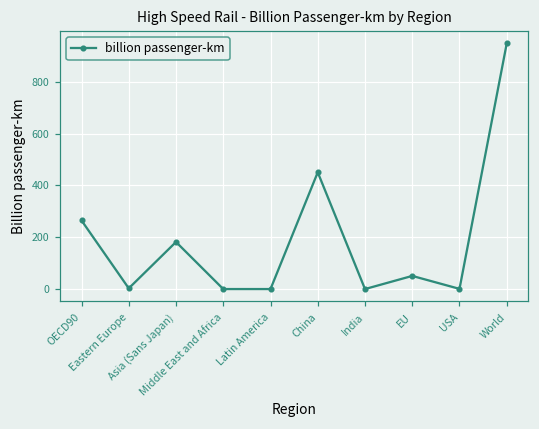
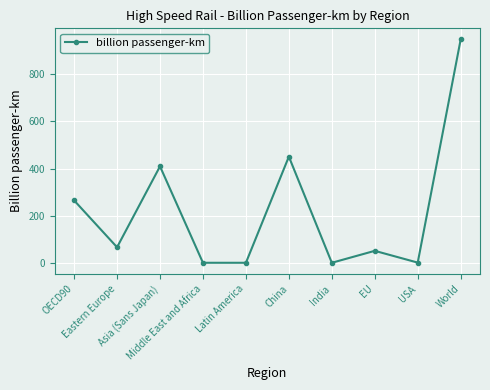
  {
    "OECD90": 260,
-   "Eastern Europe": 0,
-   "Asia (Sans Japan)": 180,
+   "Eastern Europe": 70,
+   "Asia (Sans Japan)": 410,
    "Middle East and Africa": 0,
    "Latin America": 0,
    "China": 450,
    "India": 0,
    "EU": 50,
    "USA": 0,
    "World": 950
  }
